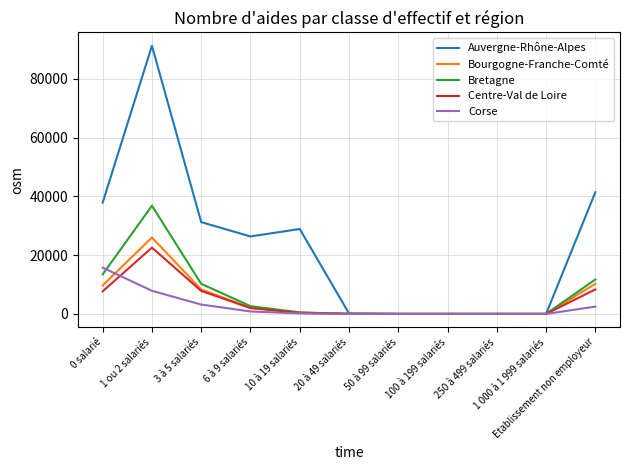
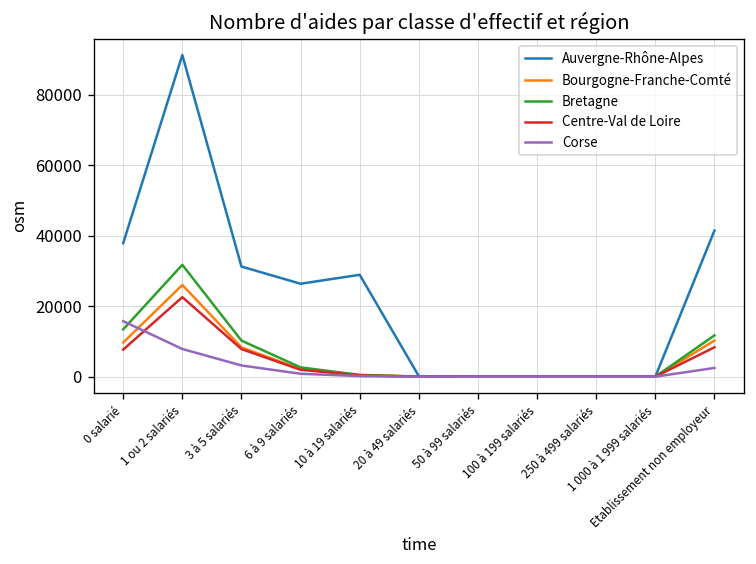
  {
    "Auvergne-Rhône-Alpes": {
      "0 salarié": 38000,
      "1 ou 2 salariés": 91000,
      "3 à 5 salariés": 31000,
      "6 à 9 salariés": 26000,
      "10 à 19 salariés": 29000,
      "Etablissement non employeur": 41000
    },
    "Bourgogne-Franche-Comté": {
      "0 salarié": 10000,
      "1 ou 2 salariés": 26000,
      "Etablissement non employeur": 10000
    },
    "Bretagne": {
      "0 salarié": 13000,
-     "1 ou 2 salariés": 37000,
+     "1 ou 2 salariés": 32000,
      "3 à 5 salariés": 10000,
      "Etablissement non employeur": 12000
    },
    "Centre-Val de Loire": {
      "0 salarié": 8000,
      "1 ou 2 salariés": 23000,
      "Etablissement non employeur": 8000
    },
    "Corse": {
      "0 salarié": 16000,
      "1 ou 2 salariés": 8000,
      "3 à 5 salariés": 3000,
      "6 à 9 salariés": 1000,
      "Etablissement non employeur": 2000
    }
  }
